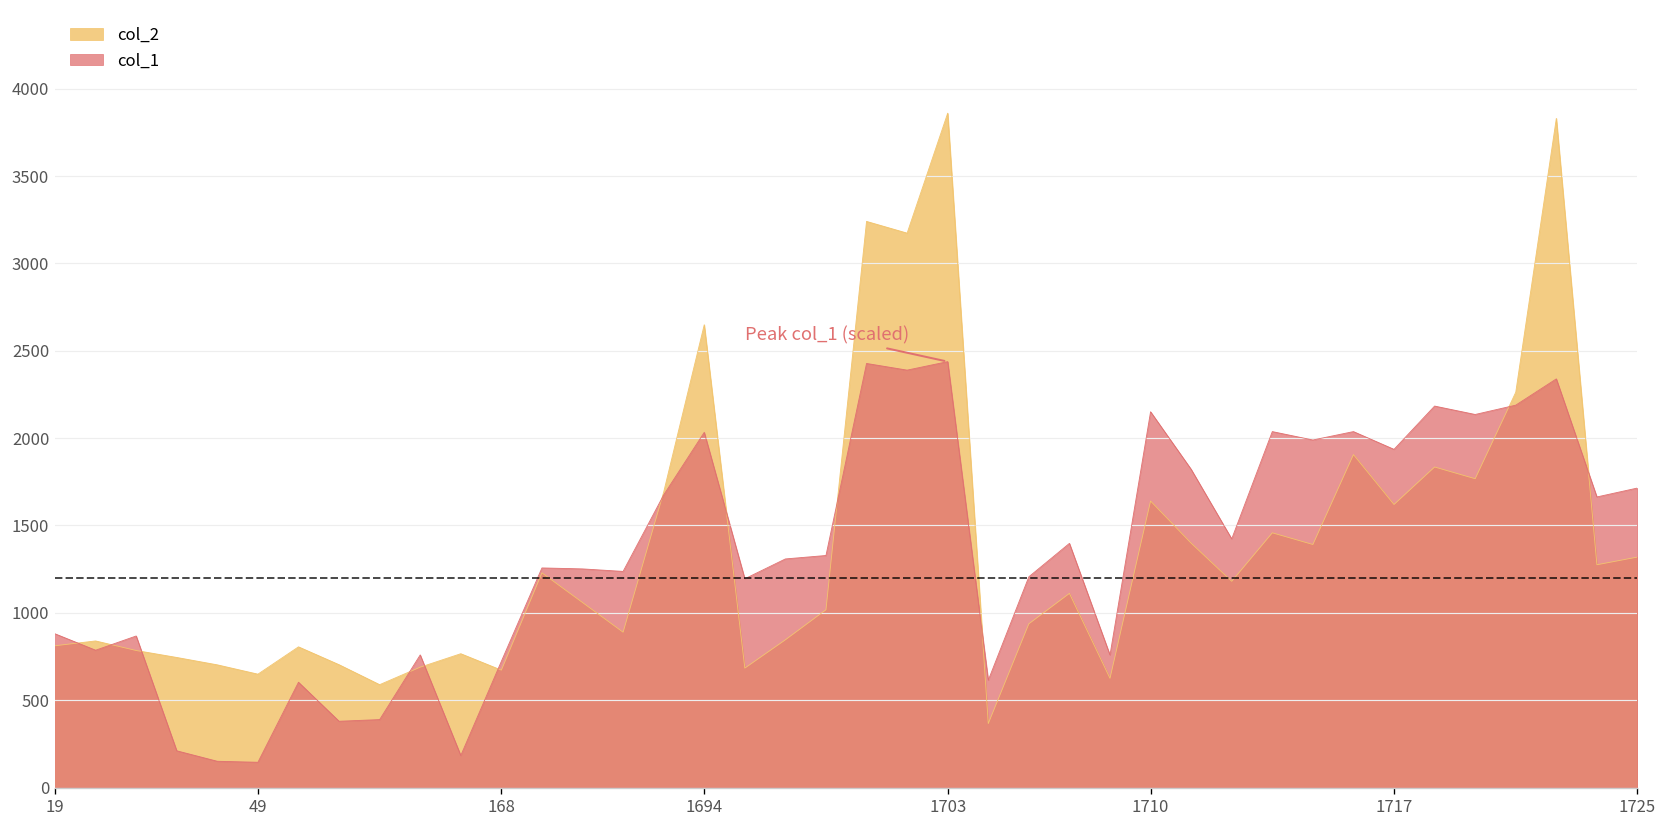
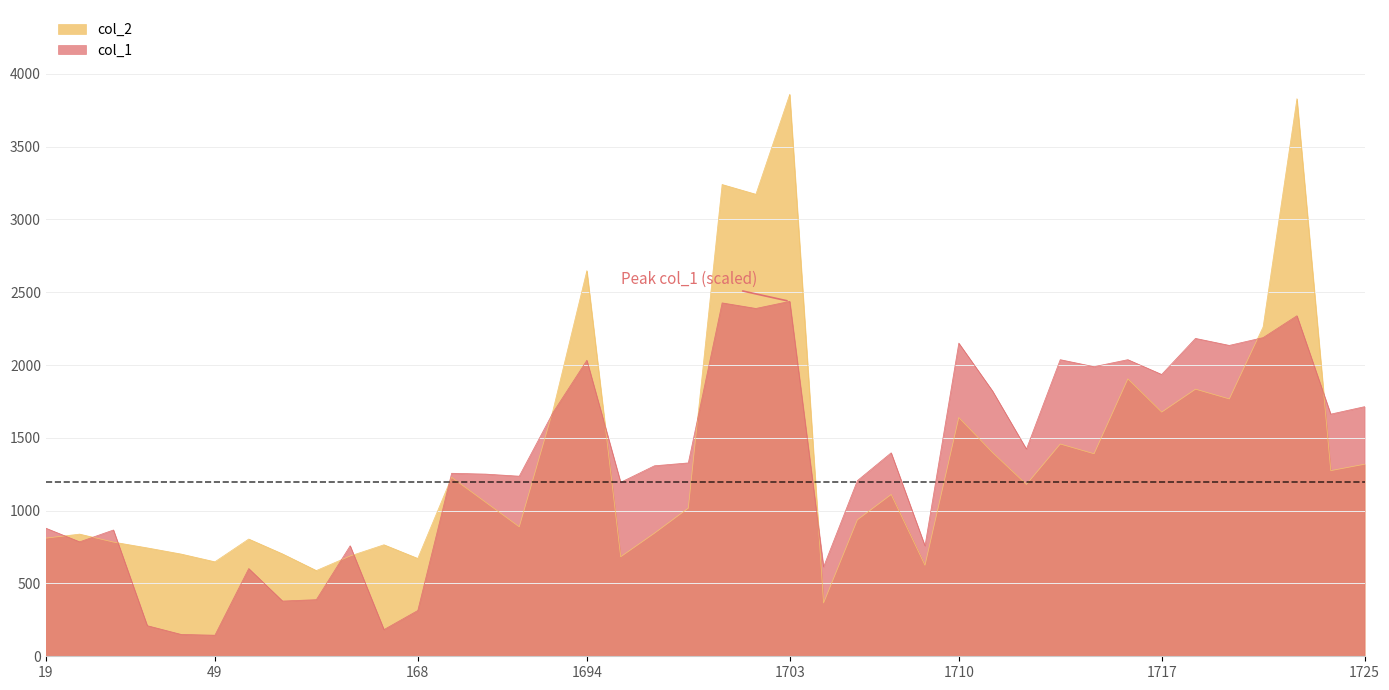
  {
    "col_2": {
      "49": 650,
      "168": 670,
      "1694": 2650,
      "1703": 3860,
      "1710": 1640,
-     "1717": 1620,
+     "1717": 1680,
      "1725": 1320
    },
    "col_1": {
      "49": 140,
-     "168": 720,
+     "168": 310,
      "1694": 2030,
      "1703": 2440,
      "1710": 2150,
      "1717": 1940,
      "1725": 1710
    }
  }
